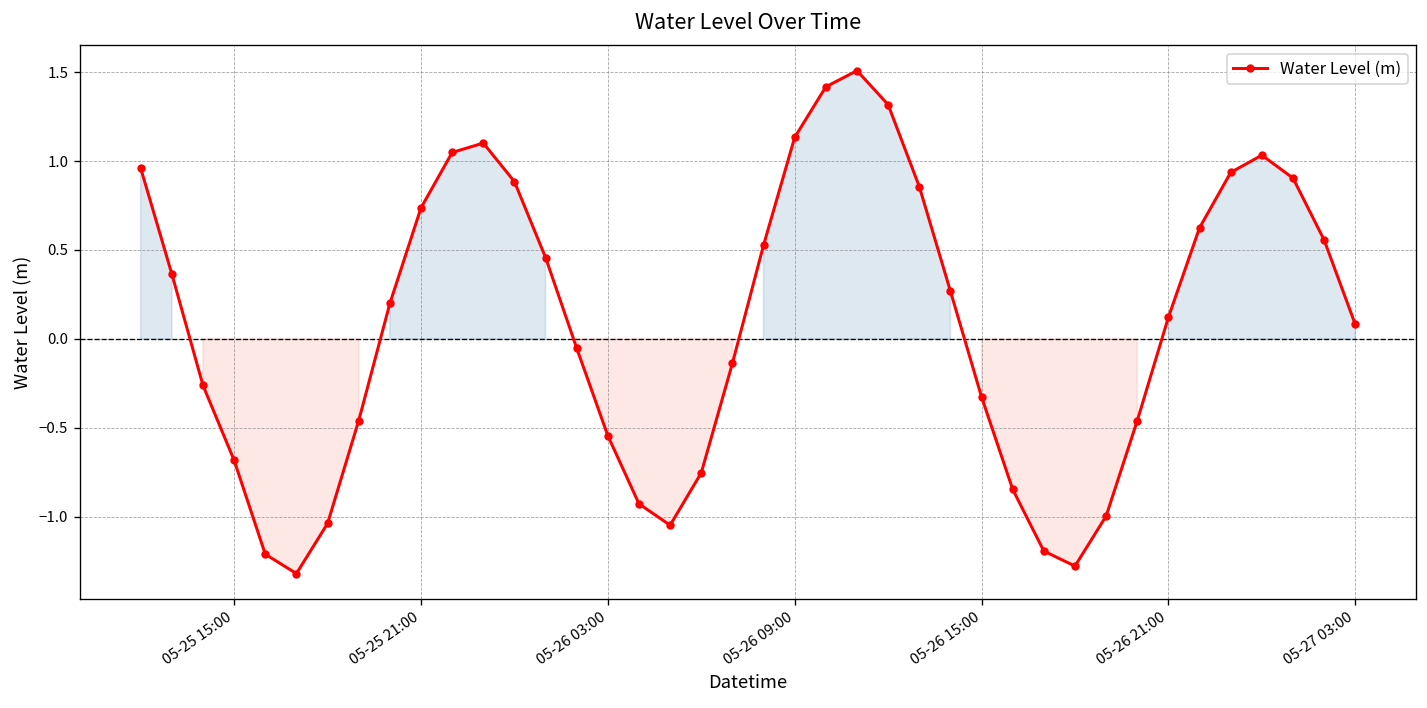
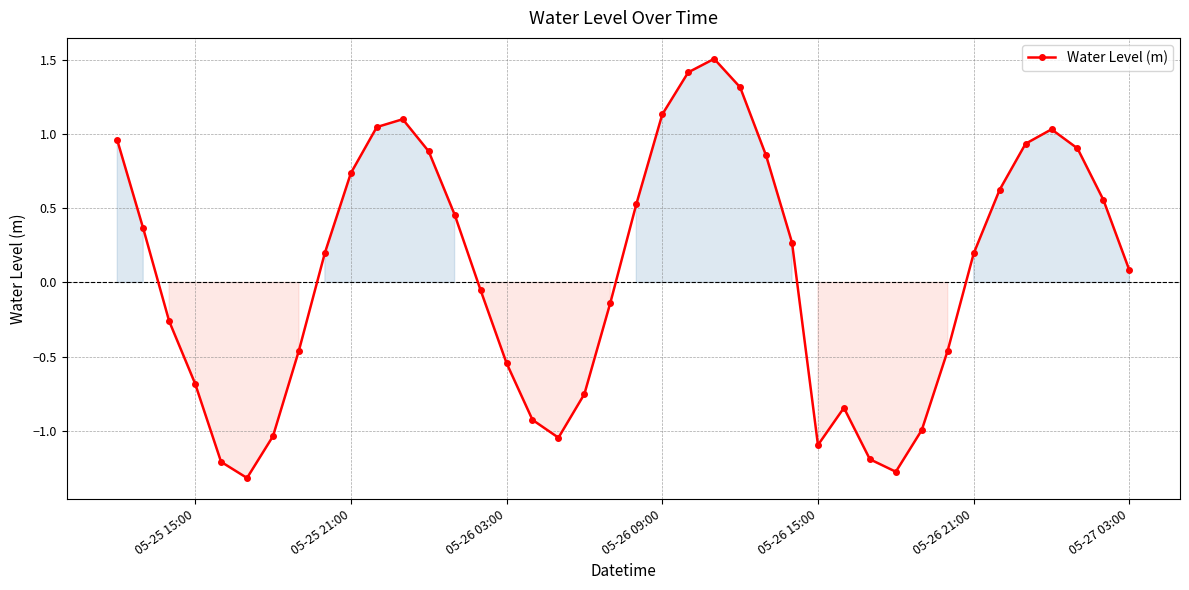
  {
    "05-25 15:00": -0.68,
    "05-25 21:00": 0.74,
    "05-26 03:00": -0.54,
    "05-26 09:00": 1.13,
-   "05-26 15:00": -0.33,
-   "05-26 21:00": 0.12,
+   "05-26 15:00": -1.10,
+   "05-26 21:00": 0.20,
    "05-27 03:00": 0.08
  }
